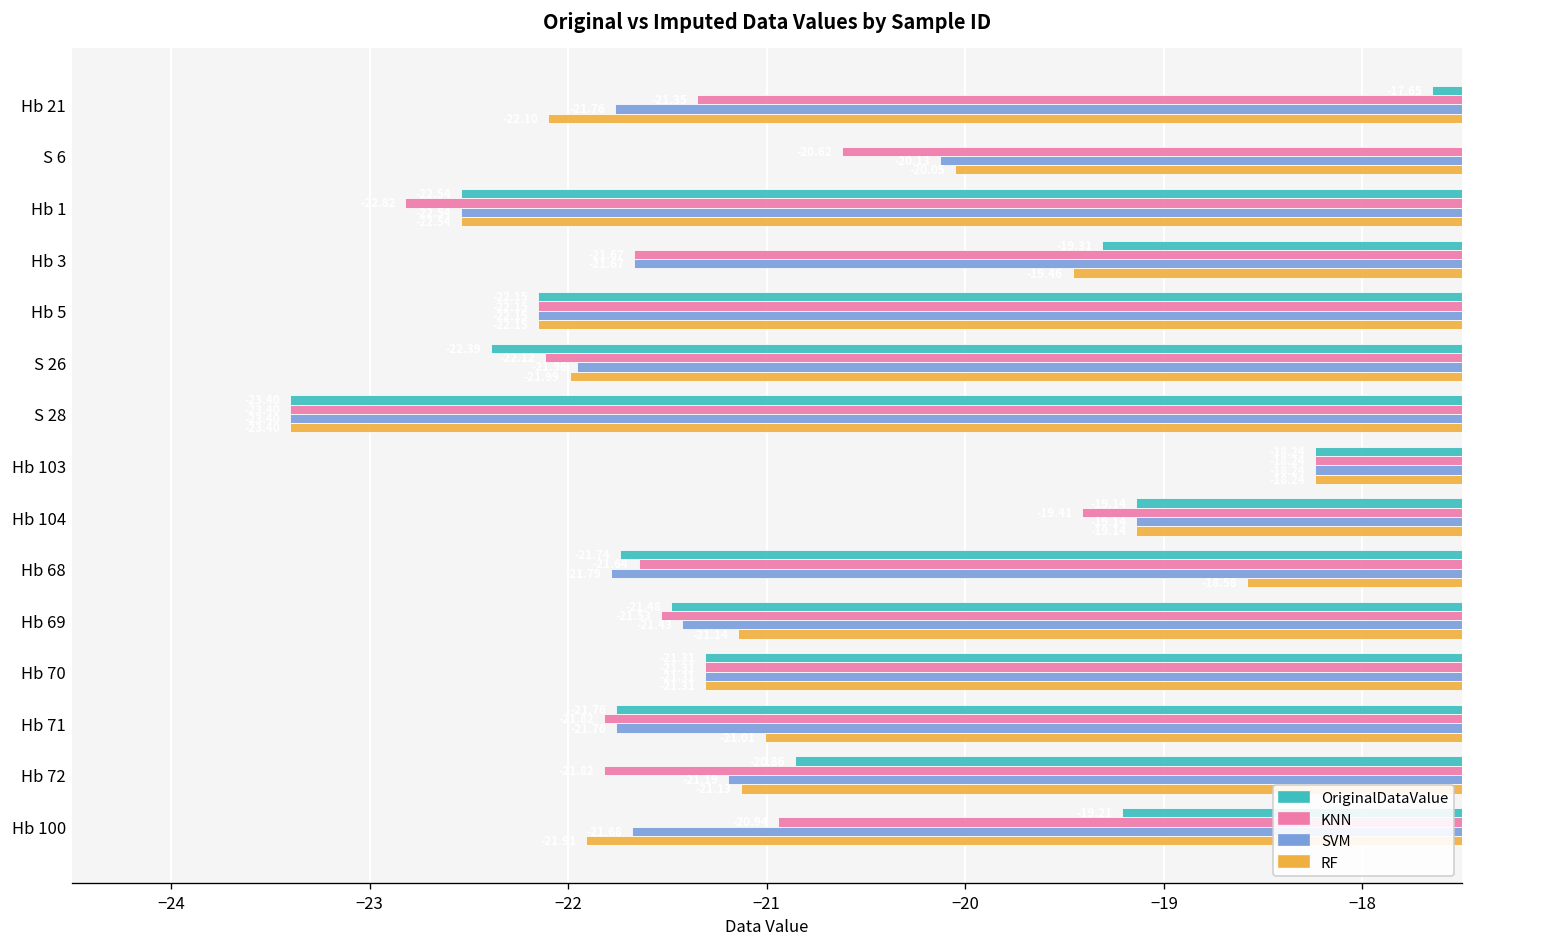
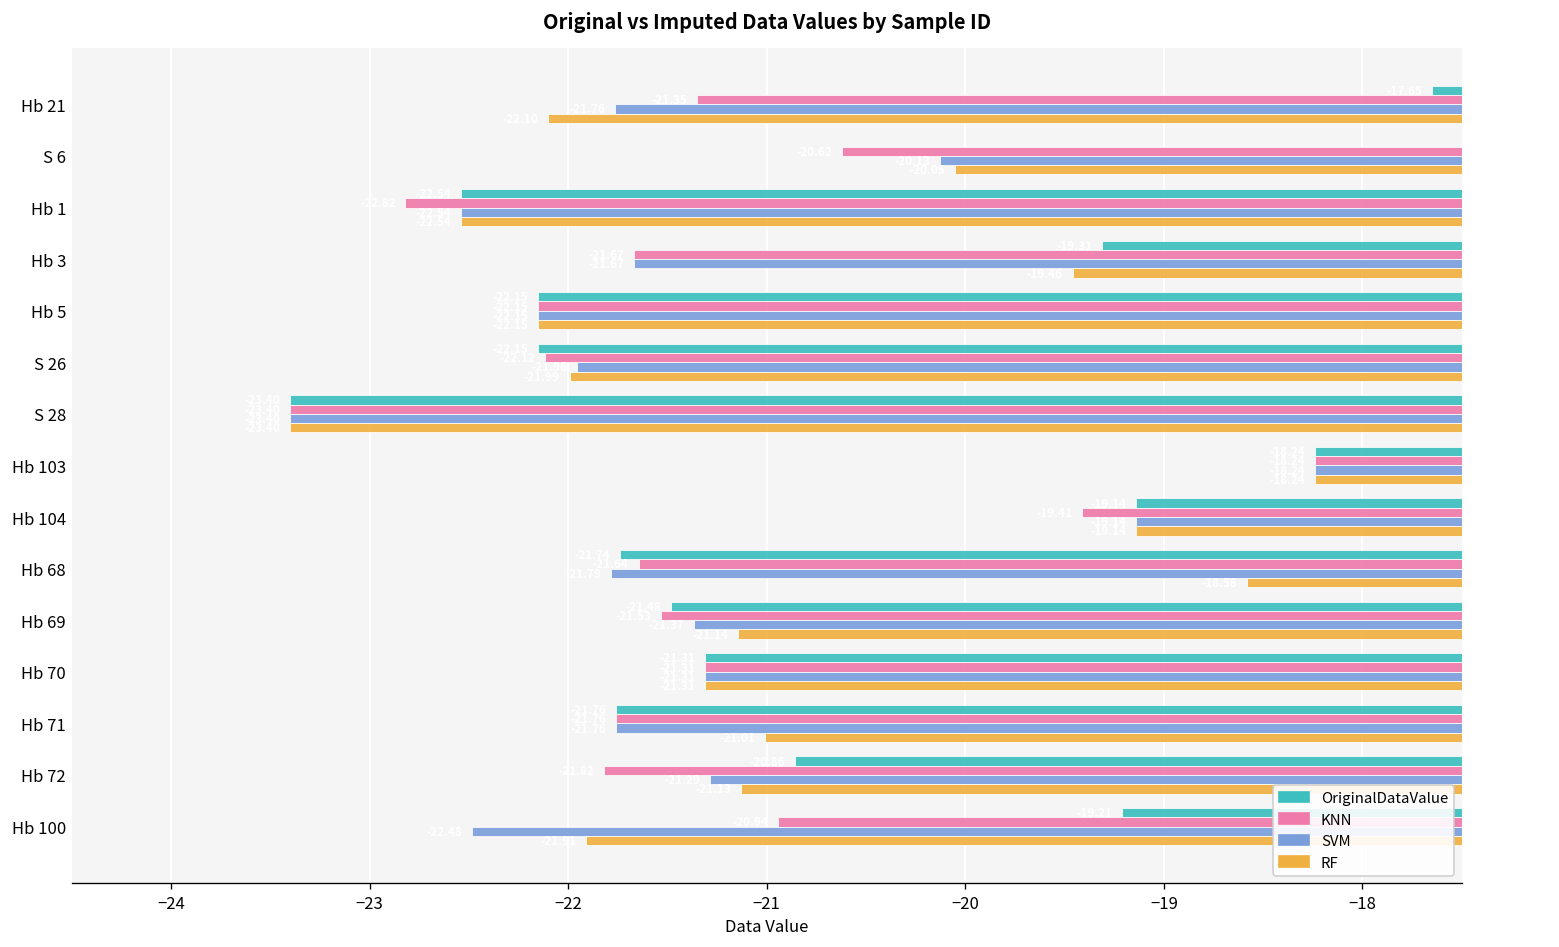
  {
    "OriginalDataValue": {
      "Hb 21": -17.65,
      "Hb 1": -22.54,
      "Hb 3": -19.31,
      "Hb 5": -22.15,
-     "S 26": -22.39,
+     "S 26": -22.15,
      "S 28": -23.40,
      "Hb 103": -18.24,
      "Hb 104": -19.14,
      "Hb 68": -21.74,
      "Hb 69": -21.48,
      "Hb 70": -21.31,
      "Hb 71": -21.76,
      "Hb 72": -20.86,
      "Hb 100": -19.21
    },
    "KNN": {
      "Hb 21": -21.35,
      "S 6": -20.62,
      "Hb 1": -22.82,
      "Hb 3": -21.67,
      "Hb 5": -22.15,
      "S 26": -22.12,
      "S 28": -23.40,
      "Hb 103": -18.24,
      "Hb 104": -19.41,
      "Hb 68": -21.65,
      "Hb 69": -21.53,
      "Hb 70": -21.31,
-     "Hb 71": -21.82,
+     "Hb 71": -21.76,
      "Hb 72": -21.82,
      "Hb 100": -20.94
    },
    "SVM": {
      "Hb 21": -21.76,
      "S 6": -20.13,
      "Hb 1": -22.54,
      "Hb 3": -21.67,
      "Hb 5": -22.15,
      "S 26": -21.96,
      "S 28": -23.40,
      "Hb 103": -18.24,
      "Hb 104": -19.14,
      "Hb 68": -21.79,
-     "Hb 69": -21.43,
+     "Hb 69": -21.37,
      "Hb 70": -21.31,
      "Hb 71": -21.76,
-     "Hb 72": -21.19,
-     "Hb 100": -21.68
+     "Hb 72": -21.29,
+     "Hb 100": -22.48
    },
    "RF": {
      "Hb 21": -22.10,
      "S 6": -20.05,
      "Hb 1": -22.54,
      "Hb 3": -19.46,
      "Hb 5": -22.15,
      "S 26": -21.99,
      "S 28": -23.40,
      "Hb 103": -18.24,
      "Hb 104": -19.14,
      "Hb 68": -18.58,
      "Hb 69": -21.14,
      "Hb 70": -21.31,
      "Hb 71": -21.01,
      "Hb 72": -21.13,
      "Hb 100": -21.91
    }
  }
